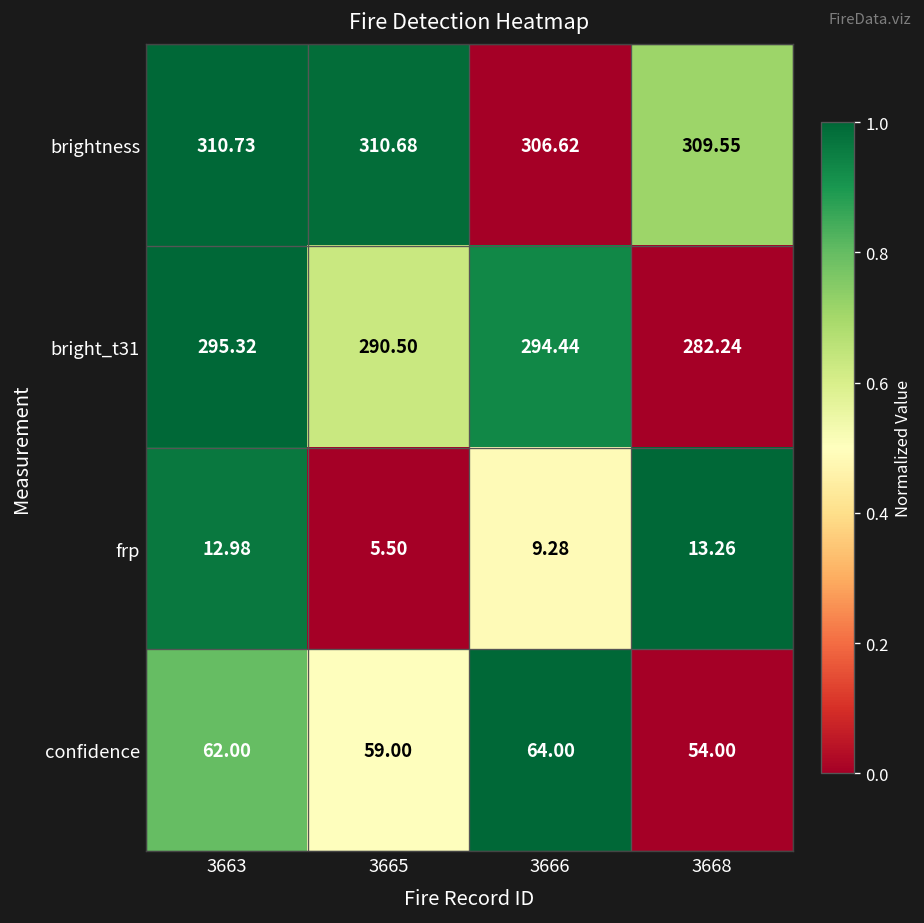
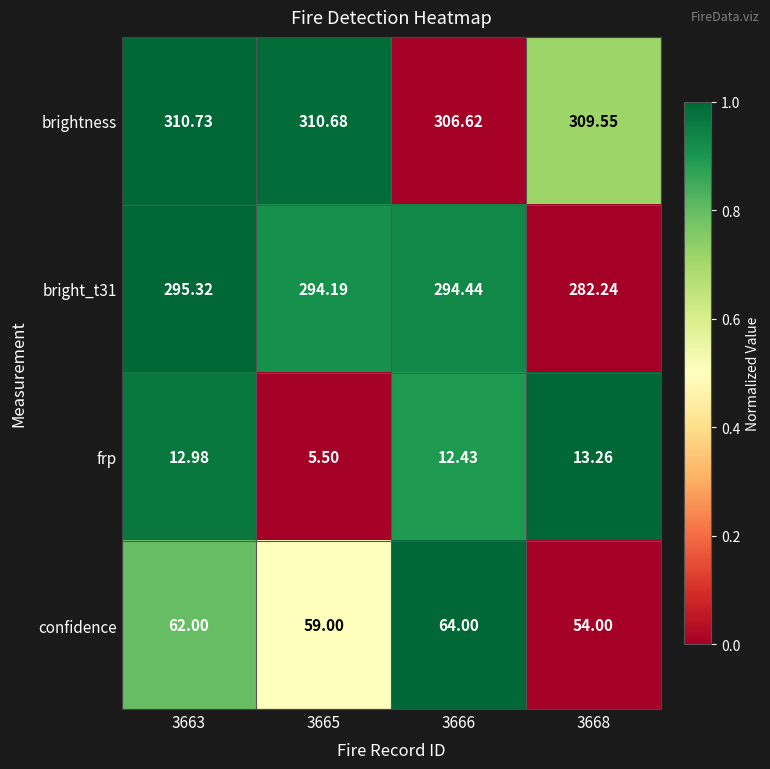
  {
    "brightness": {
      "3663": 310.73,
      "3665": 310.68,
      "3666": 306.62,
      "3668": 309.55
    },
    "bright_t31": {
      "3663": 295.32,
-     "3665": 290.50,
+     "3665": 294.19,
      "3666": 294.44,
      "3668": 282.24
    },
    "frp": {
      "3663": 12.98,
      "3665": 5.50,
-     "3666": 9.28,
+     "3666": 12.43,
      "3668": 13.26
    },
    "confidence": {
      "3663": 62.00,
      "3665": 59.00,
      "3666": 64.00,
      "3668": 54.00
    }
  }
